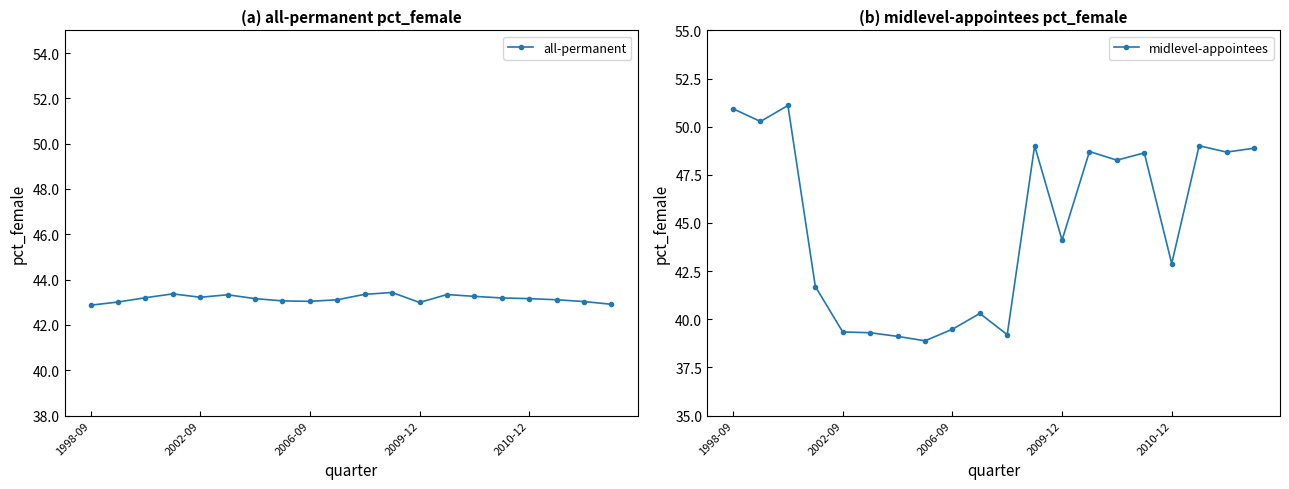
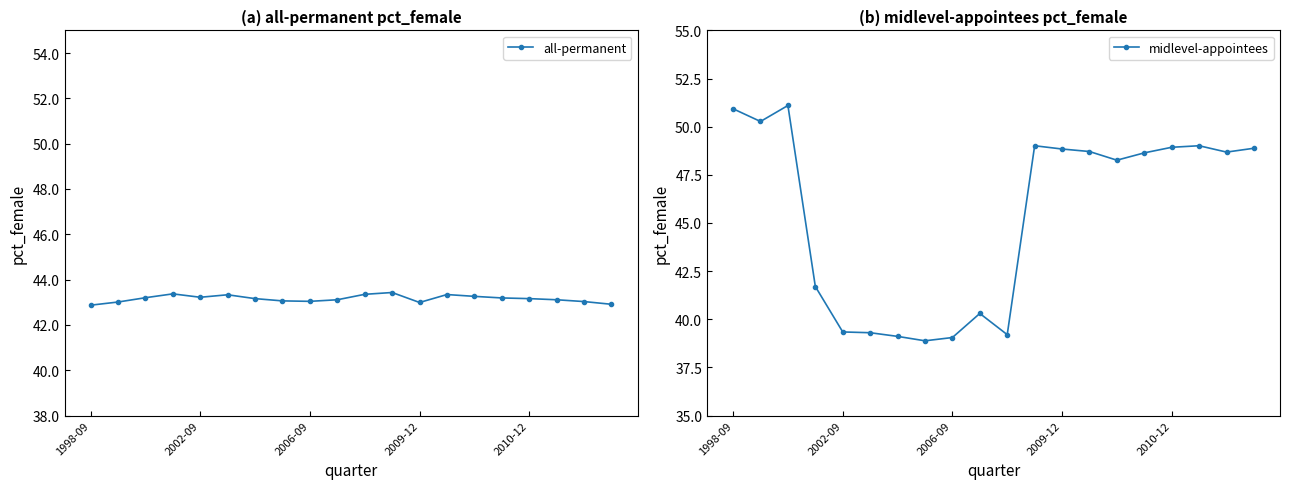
  {
    "(a) all-permanent pct_female": {
      "1998-09": 42.9,
      "2002-09": 43.2,
      "2006-09": 43.0,
      "2009-12": 43.0,
      "2010-12": 43.2
    },
    "(b) midlevel-appointees pct_female": {
      "1998-09": 50.9,
      "2002-09": 39.3,
-     "2006-09": 39.5,
-     "2009-12": 44.1,
-     "2010-12": 42.9
+     "2006-09": 39.1,
+     "2009-12": 48.8,
+     "2010-12": 48.9
    }
  }
